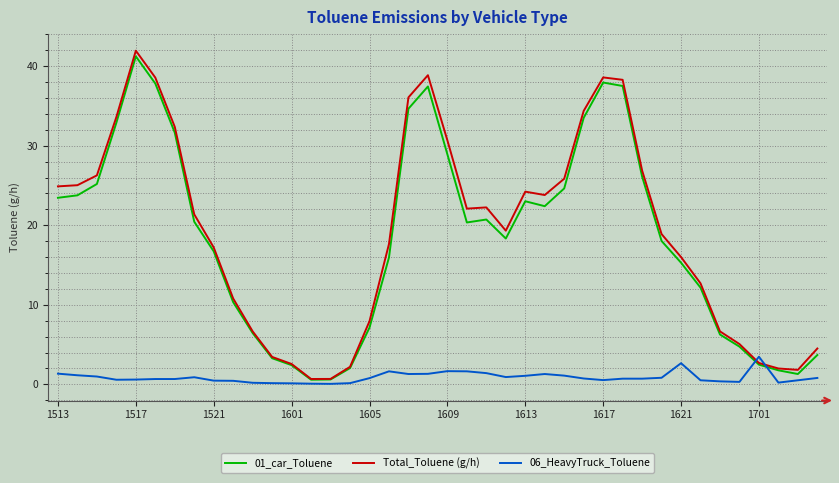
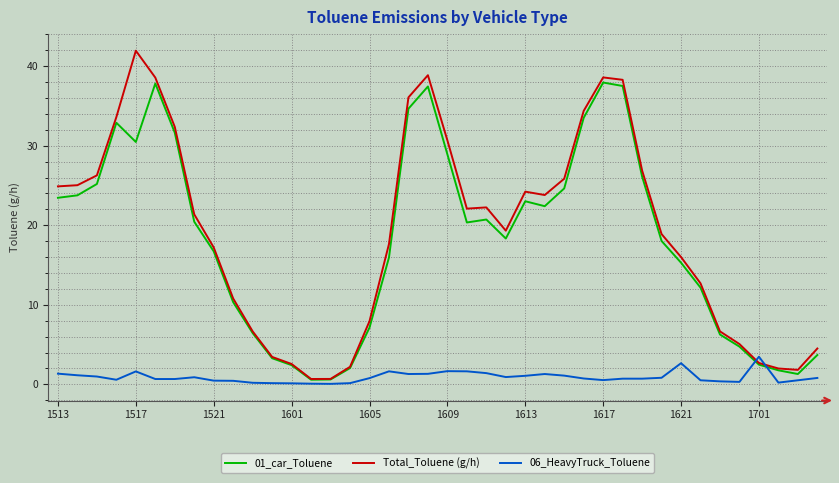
  {
    "01_car_Toluene": {
      "1513": 23,
-     "1517": 41,
+     "1517": 30,
      "1521": 17,
      "1605": 7,
      "1609": 29,
      "1613": 23,
      "1617": 38,
      "1621": 15
    },
    "Total_Toluene (g/h)": {
      "1513": 25,
      "1517": 42,
      "1521": 17,
      "1605": 8,
      "1609": 31,
      "1613": 24,
      "1617": 39,
      "1621": 16
    },
    "06_HeavyTruck_Toluene": {
      "1513": 1,
-     "1517": 1,
+     "1517": 2,
      "1521": 0,
      "1601": 0,
      "1605": 1,
      "1609": 2,
      "1613": 1,
      "1617": 1,
      "1621": 3,
      "1701": 3
    }
  }
